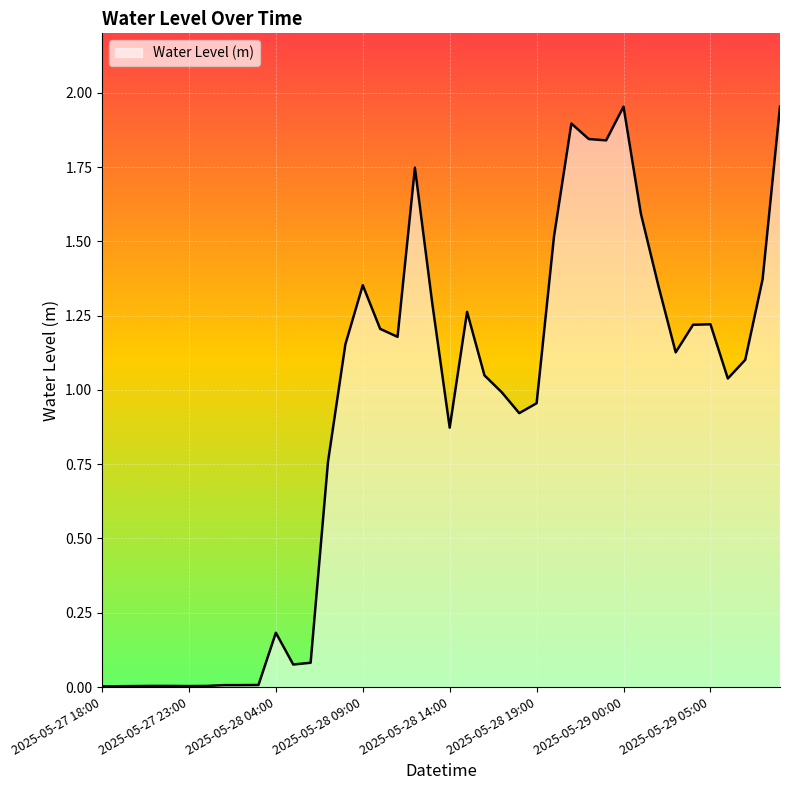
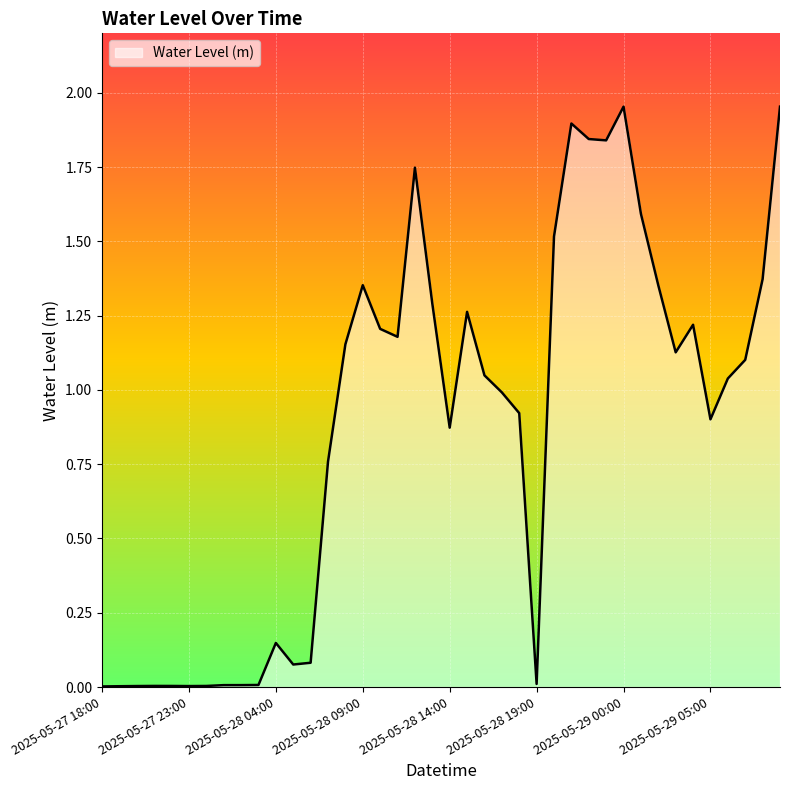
  {
    "2025-05-27 18:00": 0.00,
    "2025-05-27 23:00": 0.00,
-   "2025-05-28 04:00": 0.18,
+   "2025-05-28 04:00": 0.15,
    "2025-05-28 09:00": 1.35,
    "2025-05-28 14:00": 0.87,
-   "2025-05-28 19:00": 0.96,
+   "2025-05-28 19:00": 0.01,
    "2025-05-29 00:00": 1.95,
-   "2025-05-29 05:00": 1.22
+   "2025-05-29 05:00": 0.90
  }
